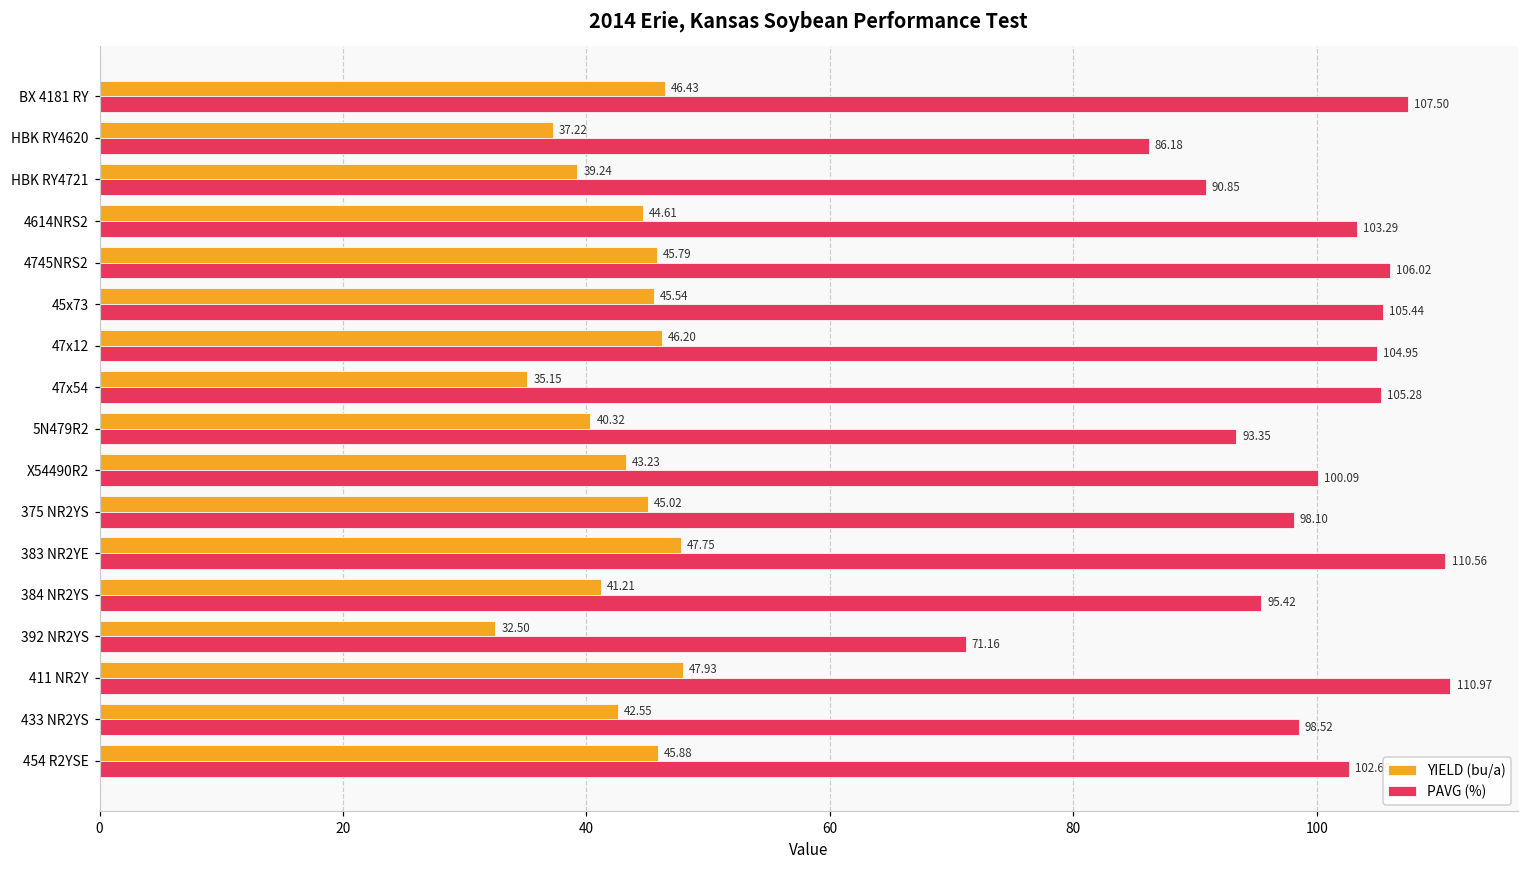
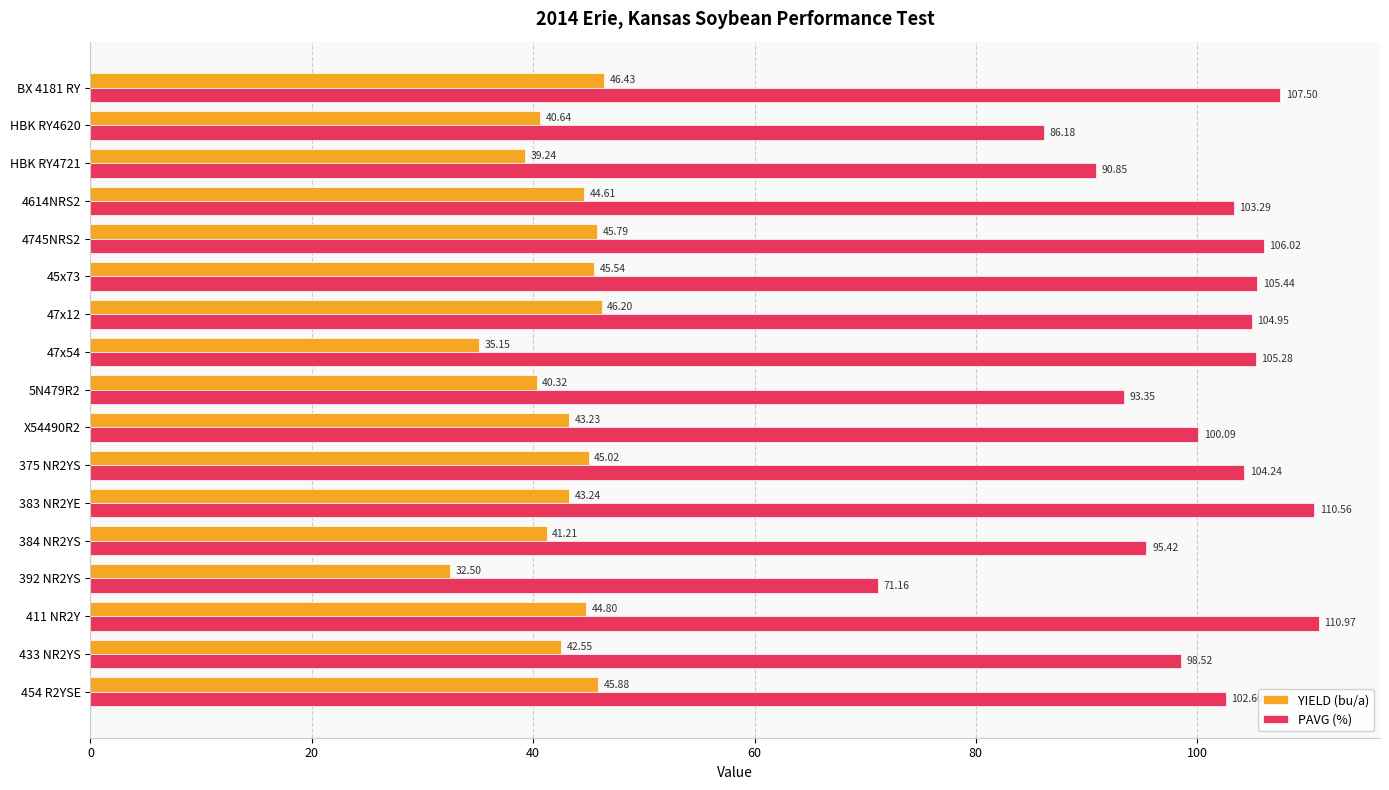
  {
    "YIELD (bu/a)": {
      "BX 4181 RY": 46.43,
-     "HBK RY4620": 37.22,
+     "HBK RY4620": 40.64,
      "HBK RY4721": 39.24,
      "4614NRS2": 44.61,
      "4745NRS2": 45.79,
      "45x73": 45.54,
      "47x12": 46.20,
      "47x54": 35.15,
      "5N479R2": 40.32,
      "X54490R2": 43.23,
      "375 NR2YS": 45.02,
-     "383 NR2YE": 47.75,
+     "383 NR2YE": 43.24,
      "384 NR2YS": 41.21,
      "392 NR2YS": 32.50,
-     "411 NR2Y": 47.93,
+     "411 NR2Y": 44.80,
      "433 NR2YS": 42.55,
      "454 R2YSE": 45.88
    },
    "PAVG (%)": {
      "BX 4181 RY": 107.50,
      "HBK RY4620": 86.18,
      "HBK RY4721": 90.85,
      "4614NRS2": 103.29,
      "4745NRS2": 106.02,
      "45x73": 105.44,
      "47x12": 104.95,
      "47x54": 105.28,
      "5N479R2": 93.35,
      "X54490R2": 100.09,
-     "375 NR2YS": 98.10,
+     "375 NR2YS": 104.24,
      "383 NR2YE": 110.56,
      "384 NR2YS": 95.42,
      "392 NR2YS": 71.16,
      "411 NR2Y": 110.97,
      "433 NR2YS": 98.52
    }
  }
